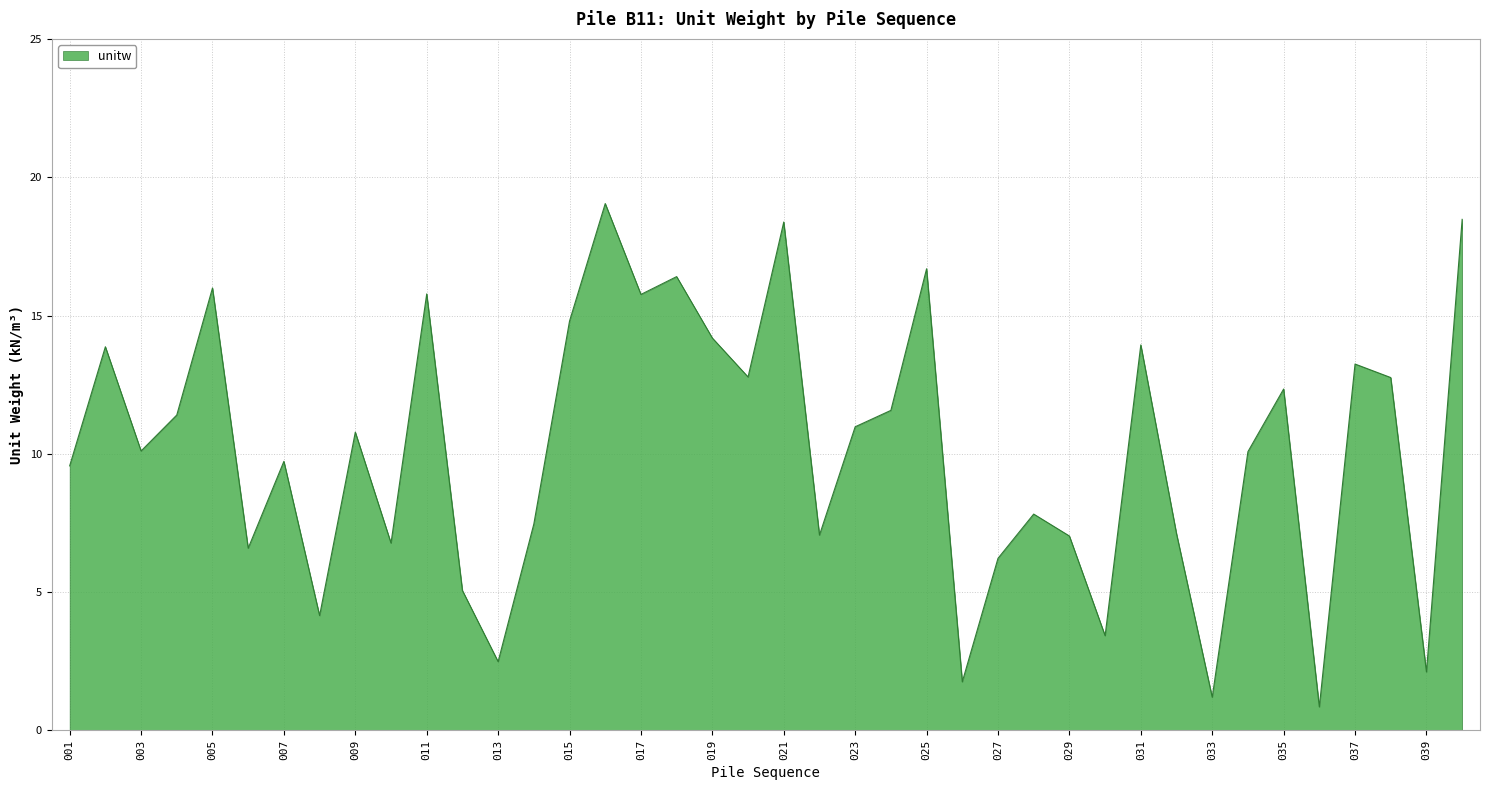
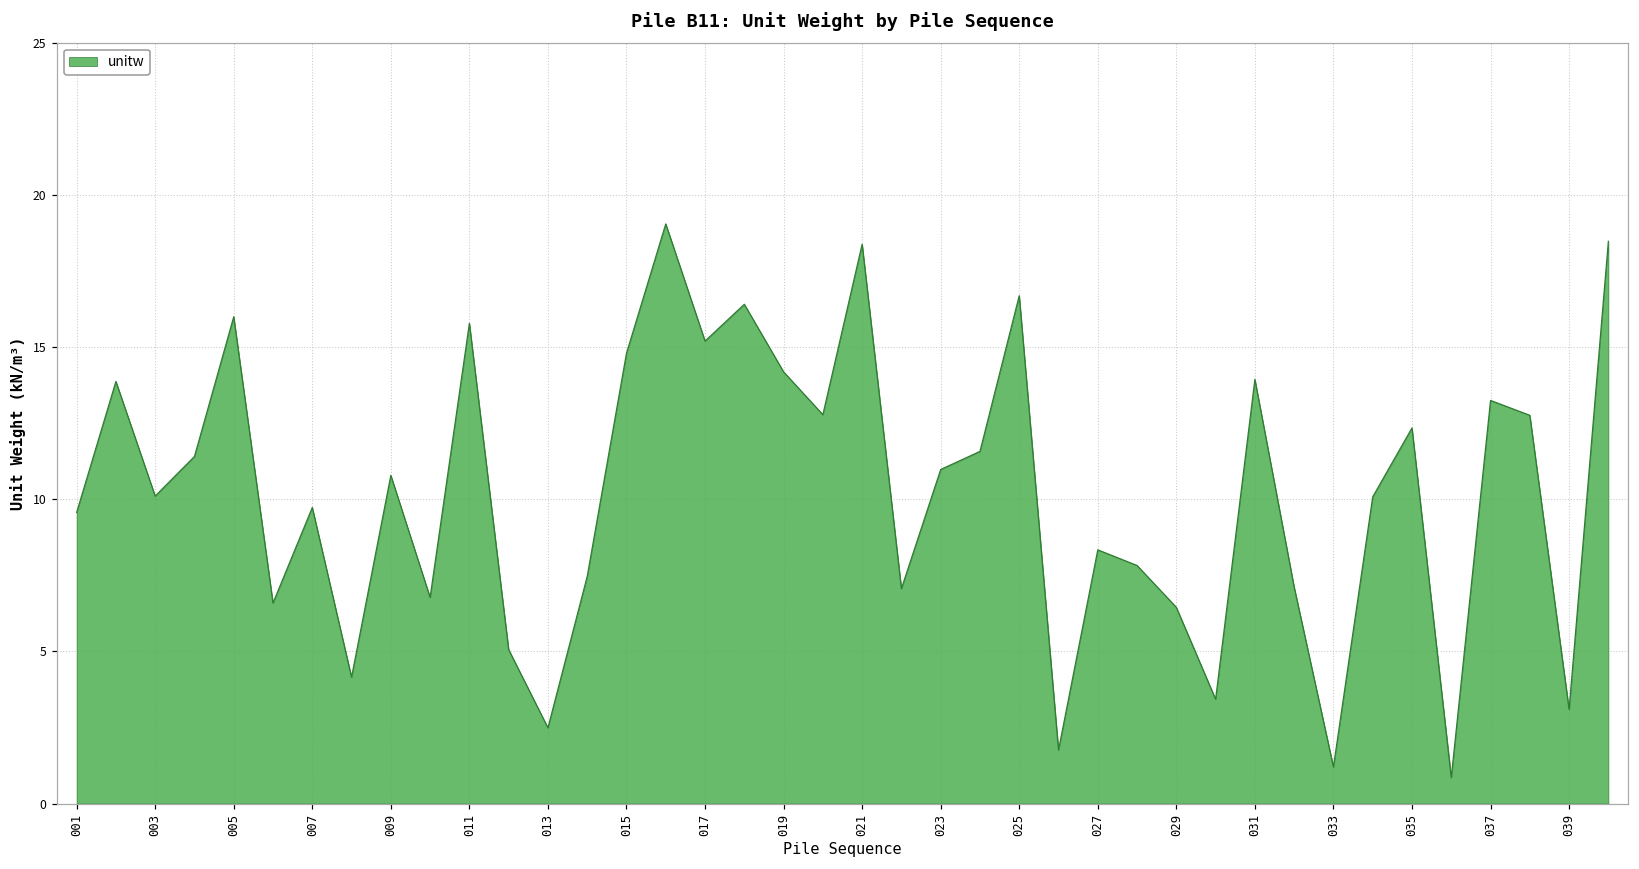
  {
    "001": 9.6,
    "003": 10.1,
    "005": 16.0,
    "007": 9.7,
    "009": 10.8,
    "011": 15.8,
    "013": 2.5,
    "015": 14.8,
-   "017": 15.8,
+   "017": 15.2,
    "019": 14.2,
    "021": 18.4,
    "023": 11.0,
    "025": 16.7,
-   "027": 6.2,
-   "029": 7.0,
+   "027": 8.3,
+   "029": 6.4,
    "031": 13.9,
    "033": 1.2,
    "035": 12.3,
    "037": 13.2,
-   "039": 2.1
+   "039": 3.1
  }
